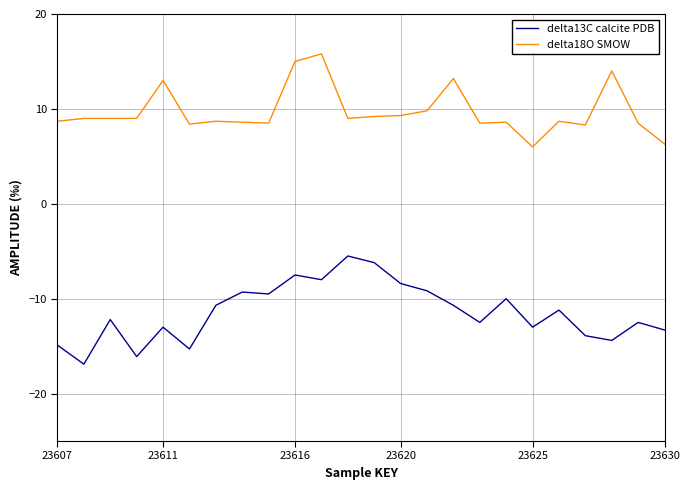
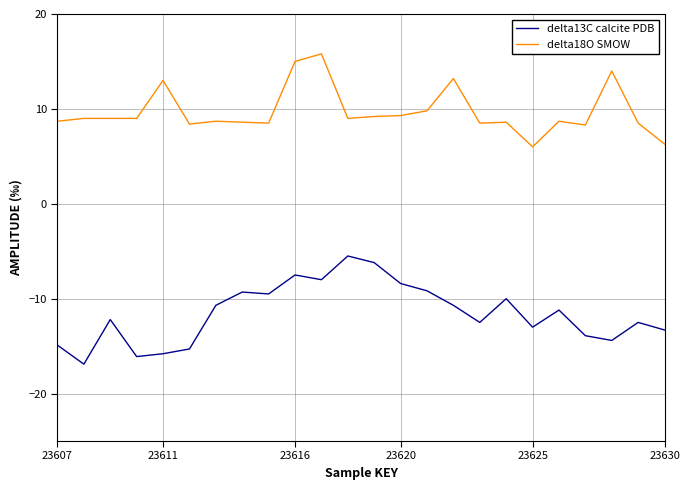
  {
    "delta13C calcite PDB": {
      "23607": -15,
-     "23611": -13,
+     "23611": -16,
      "23616": -8,
      "23620": -8,
      "23625": -13,
      "23630": -13
    },
    "delta18O SMOW": {
      "23607": 9,
      "23611": 13,
      "23616": 15,
      "23620": 9,
      "23625": 6,
      "23630": 6
    }
  }
